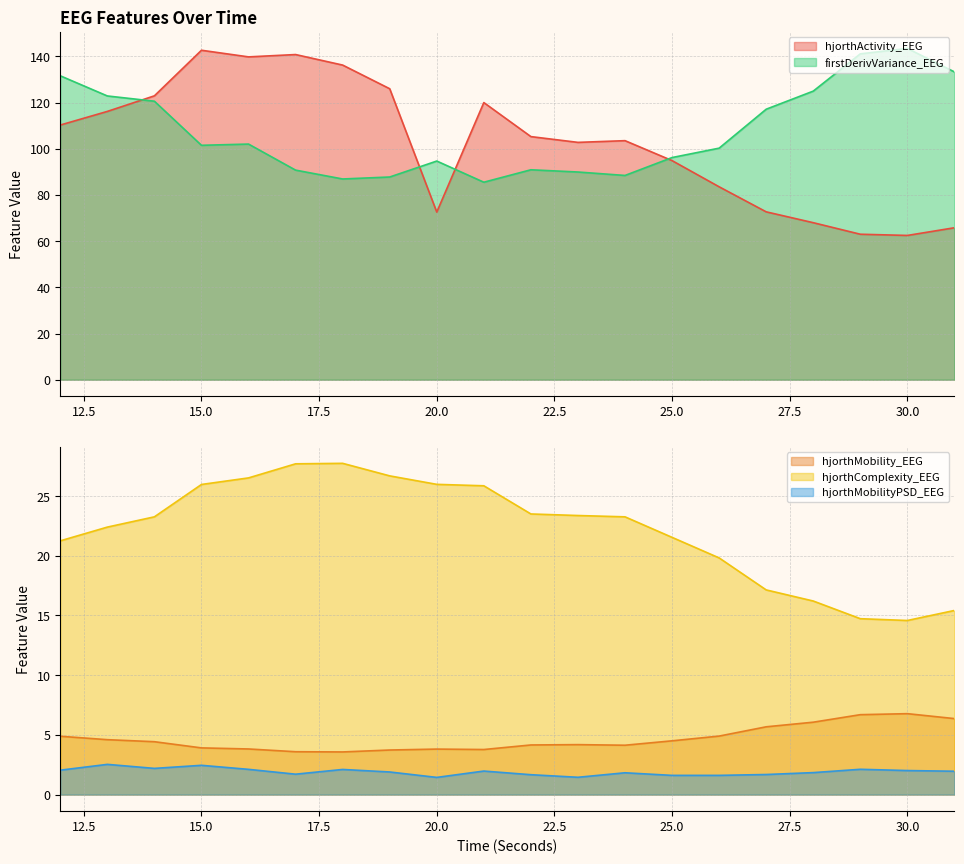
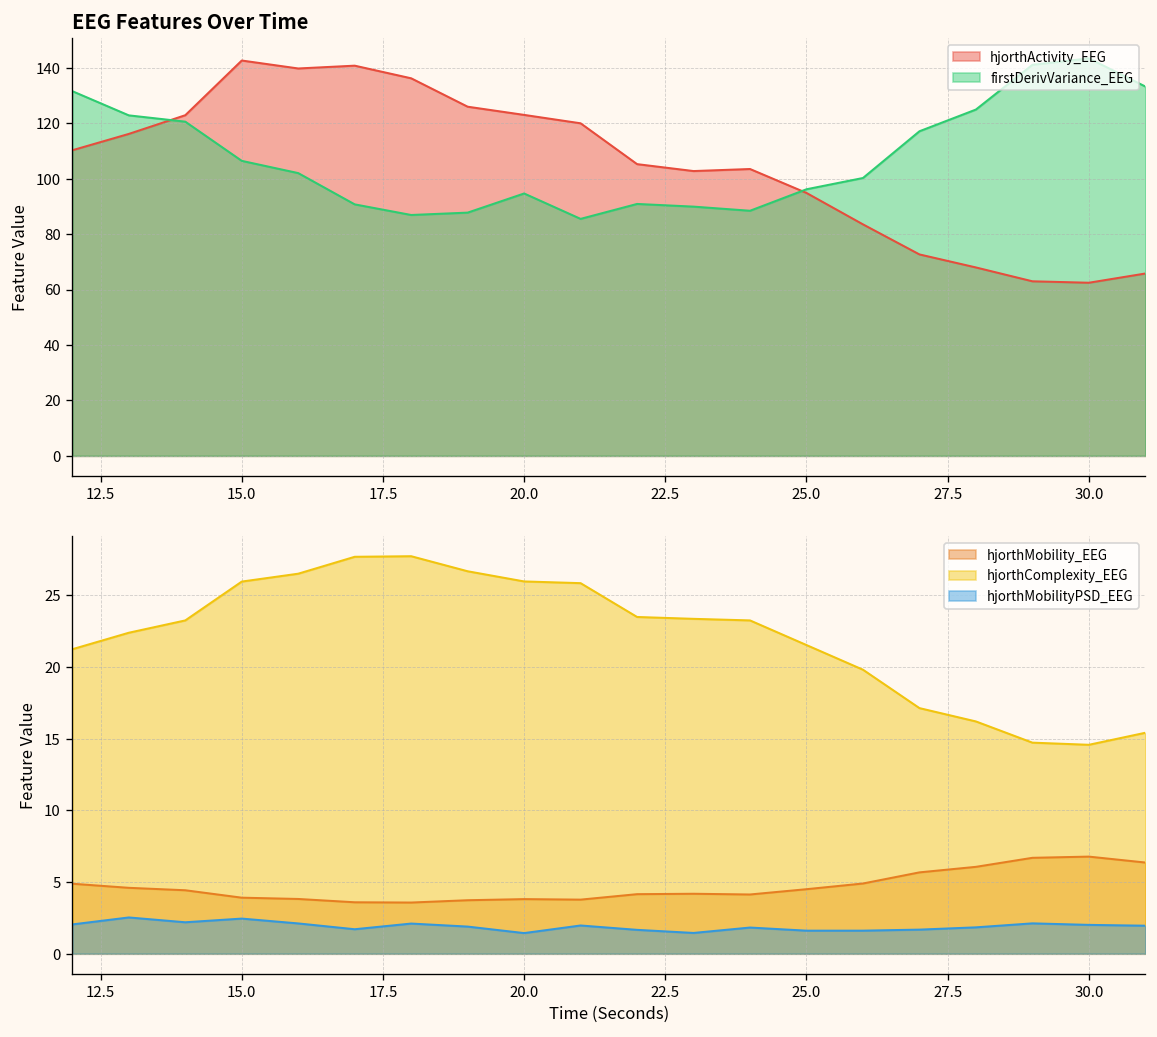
  {
    "EEG Features Over Time": {
      "hjorthActivity_EEG": {
        "15.0": 143,
-       "20.0": 73,
+       "20.0": 123,
        "25.0": 95,
        "30.0": 62
      },
      "firstDerivVariance_EEG": {
-       "15.0": 102,
+       "15.0": 106,
        "20.0": 95,
        "25.0": 96
      }
    }
  }
